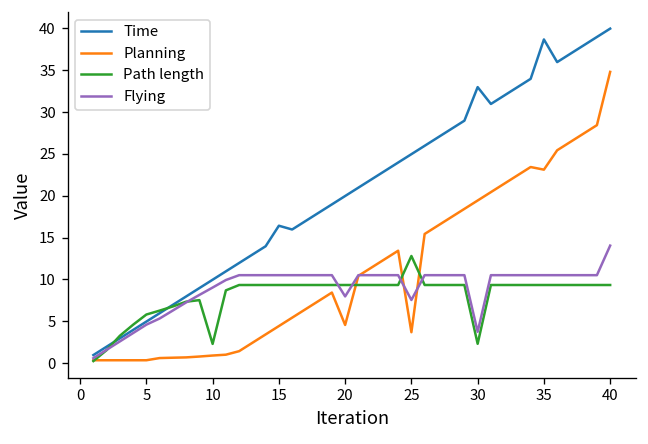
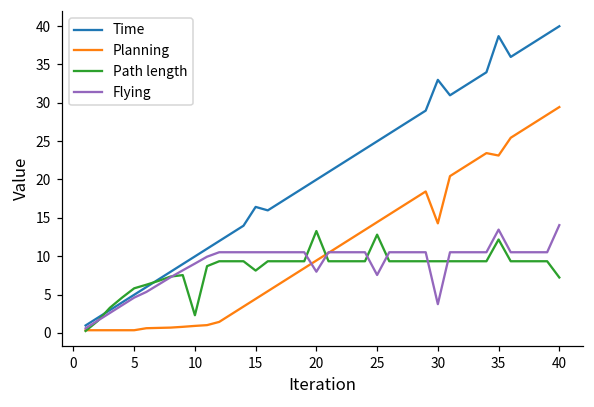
  {
    "Time": {
      "5": 5,
      "10": 10,
      "15": 16,
      "20": 20,
      "25": 25,
      "30": 33,
      "35": 39,
      "40": 40
    },
    "Planning": {
      "5": 0,
      "10": 1,
      "15": 4,
-     "20": 5,
-     "25": 4,
-     "30": 19,
+     "20": 9,
+     "25": 14,
+     "30": 14,
      "35": 23,
-     "40": 35
+     "40": 29
    },
    "Path length": {
      "5": 6,
      "10": 2,
-     "15": 9,
-     "20": 9,
+     "15": 8,
+     "20": 13,
      "25": 13,
-     "30": 2,
-     "35": 9,
-     "40": 9
+     "30": 9,
+     "35": 12,
+     "40": 7
    },
    "Flying": {
      "5": 5,
      "10": 9,
      "15": 11,
      "20": 8,
      "25": 8,
      "30": 4,
-     "35": 11,
+     "35": 13,
      "40": 14
    }
  }
